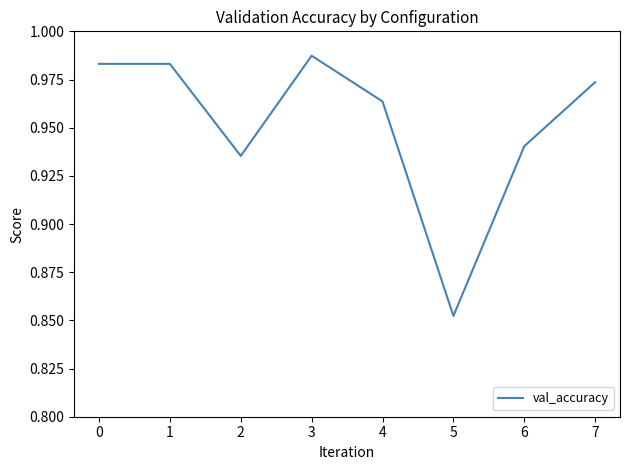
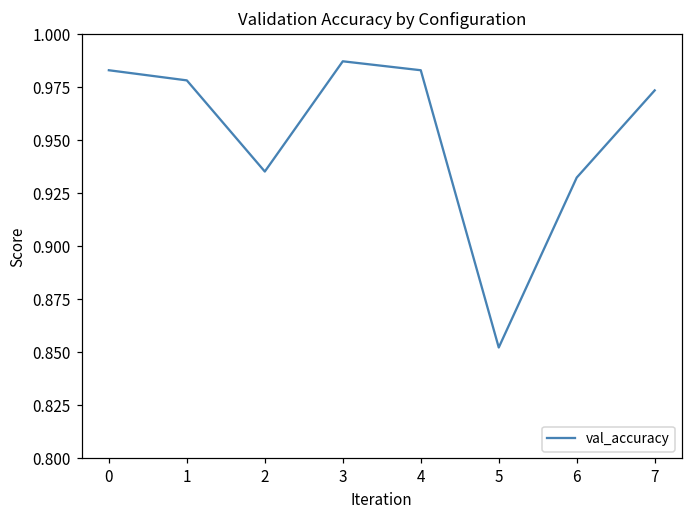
  {
    "0": 0.983,
-   "1": 0.983,
+   "1": 0.978,
    "2": 0.935,
    "3": 0.987,
-   "4": 0.964,
+   "4": 0.983,
    "5": 0.852,
-   "6": 0.940,
+   "6": 0.932,
    "7": 0.974
  }
